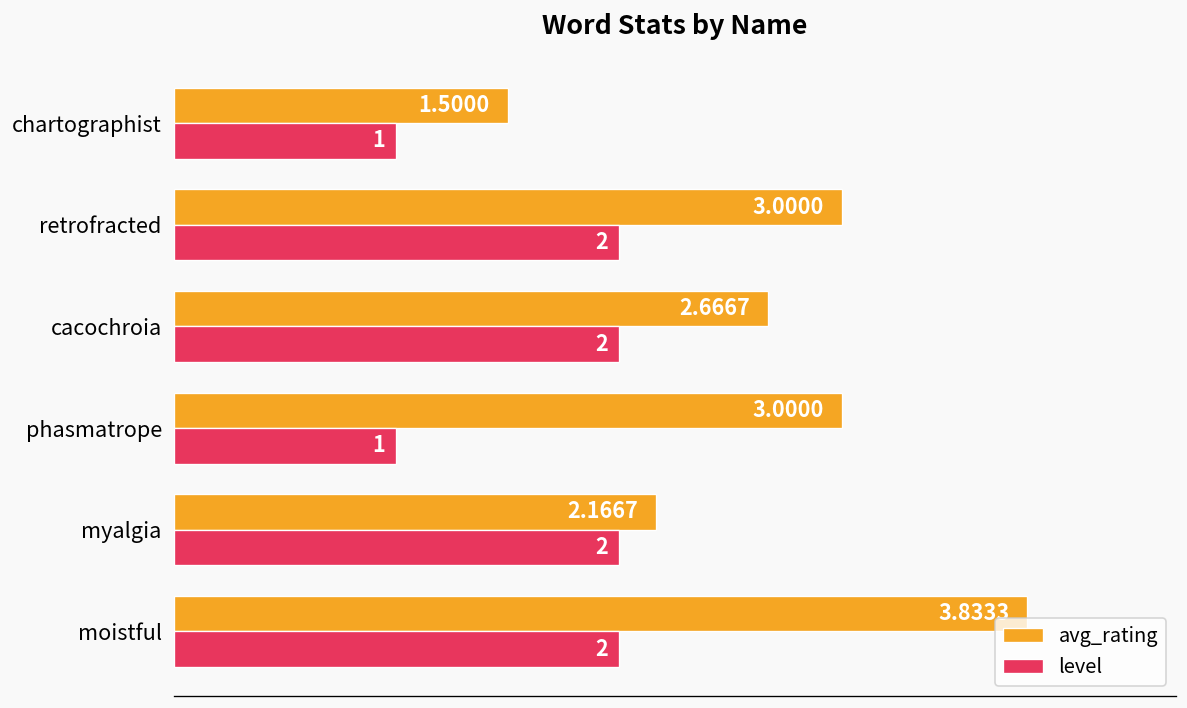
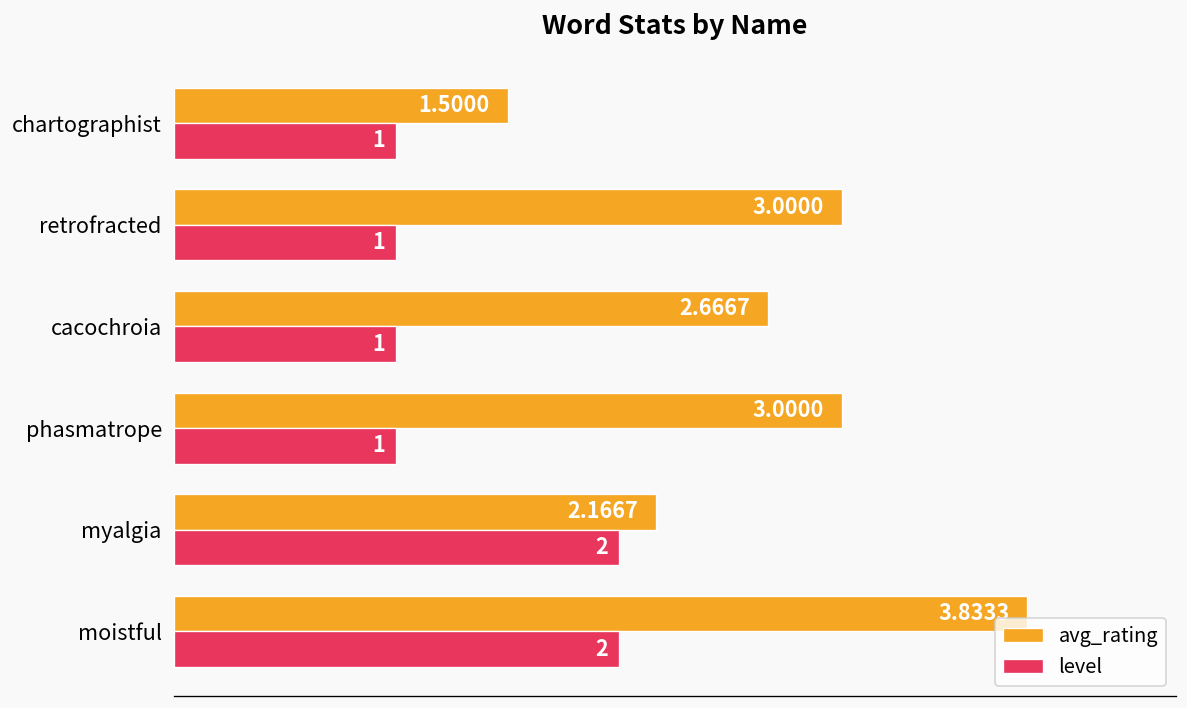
  {
    "avg_rating": {
      "chartographist": 1.5000,
      "retrofracted": 3.0000,
      "cacochroia": 2.6667,
      "phasmatrope": 3.0000,
      "myalgia": 2.1667
    },
    "level": {
      "chartographist": 1,
-     "retrofracted": 2,
-     "cacochroia": 2,
+     "retrofracted": 1,
+     "cacochroia": 1,
      "phasmatrope": 1,
      "myalgia": 2,
      "moistful": 2
    }
  }
